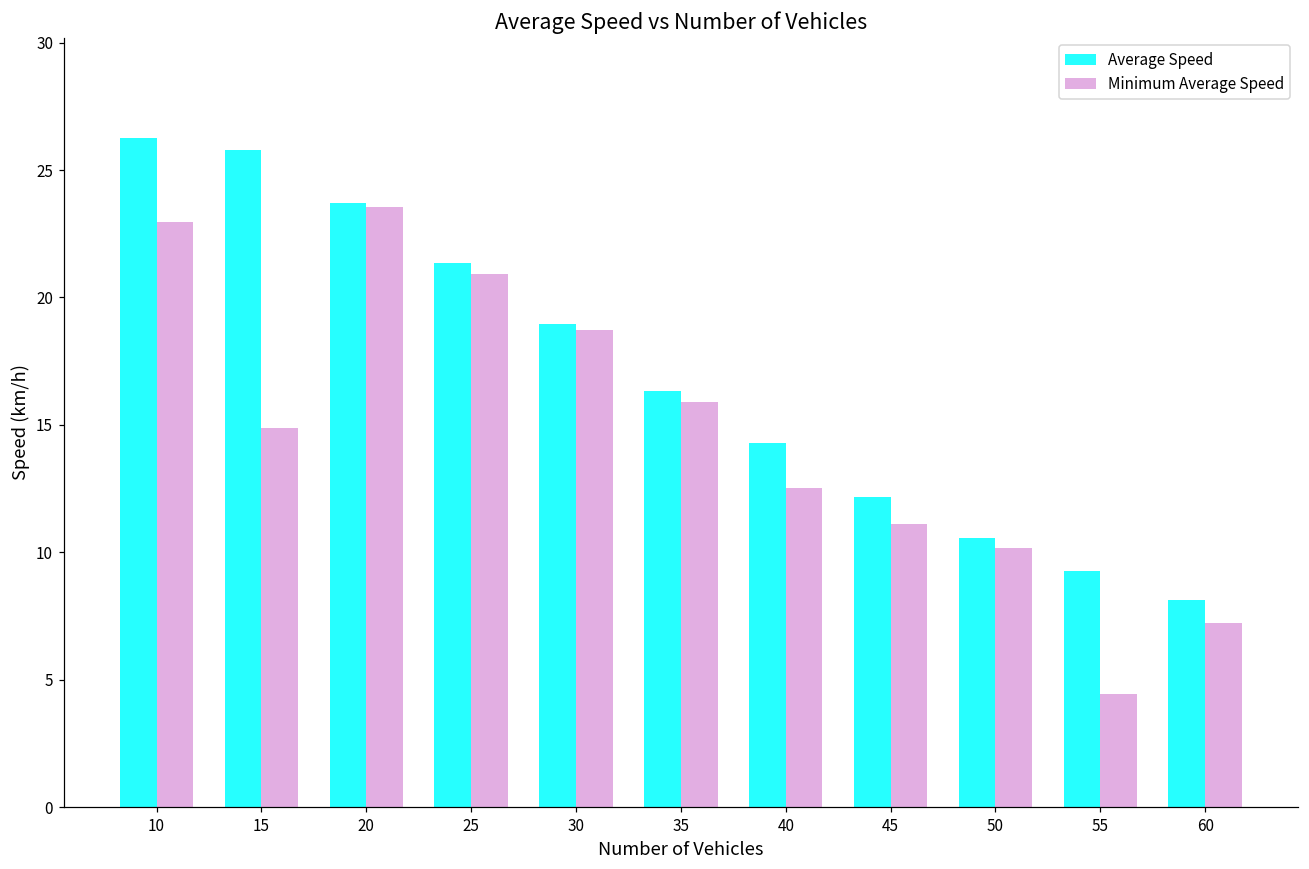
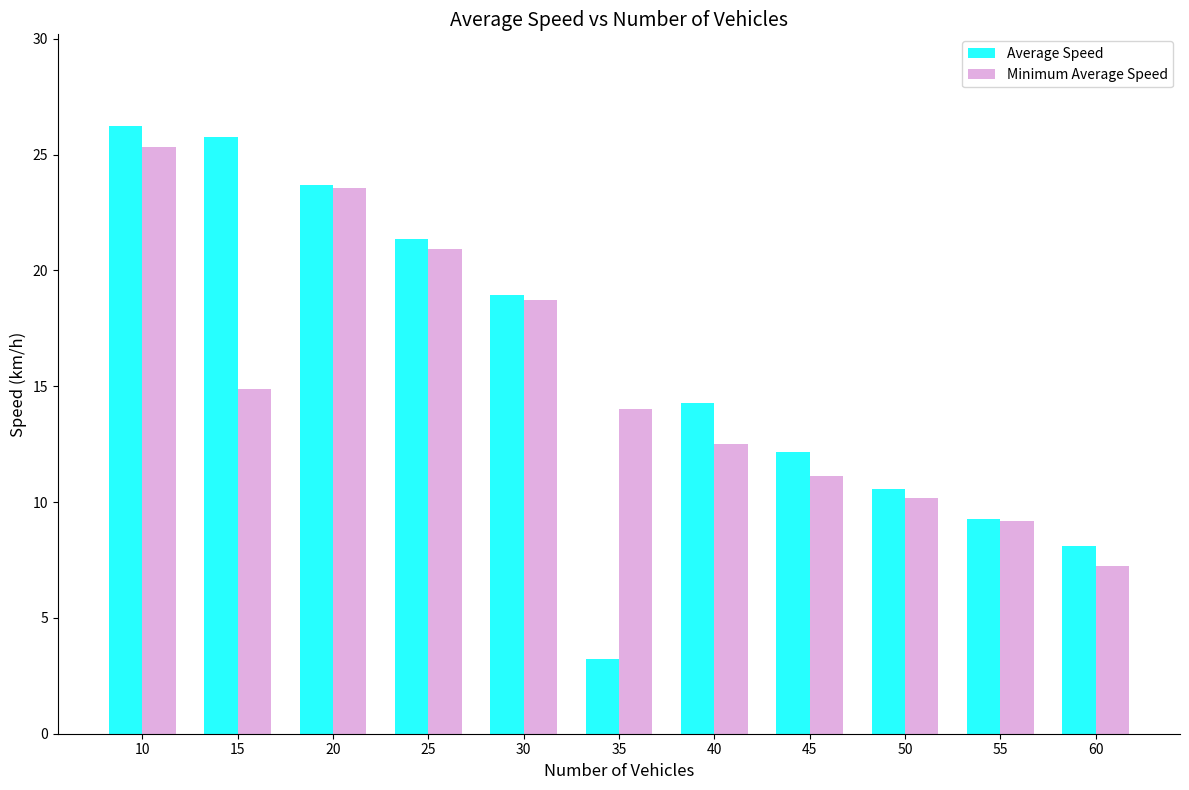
  {
    "Average Speed": {
      "10": 26.3,
      "15": 25.8,
      "20": 23.7,
      "25": 21.4,
      "30": 18.9,
-     "35": 16.3,
+     "35": 3.2,
      "40": 14.3,
      "45": 12.2,
      "50": 10.5,
      "55": 9.3,
      "60": 8.1
    },
    "Minimum Average Speed": {
-     "10": 23.0,
+     "10": 25.3,
      "15": 14.9,
      "20": 23.5,
      "25": 20.9,
      "30": 18.7,
-     "35": 15.9,
+     "35": 14.0,
      "40": 12.5,
      "45": 11.1,
      "50": 10.2,
-     "55": 4.4,
+     "55": 9.2,
      "60": 7.2
    }
  }
